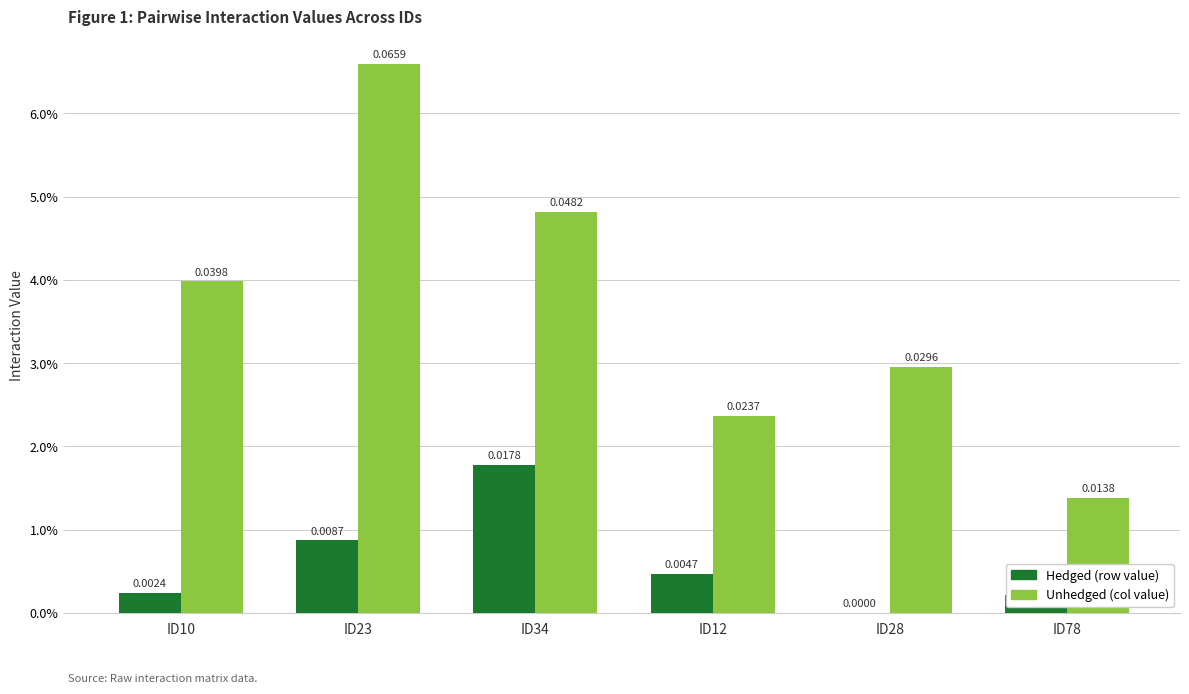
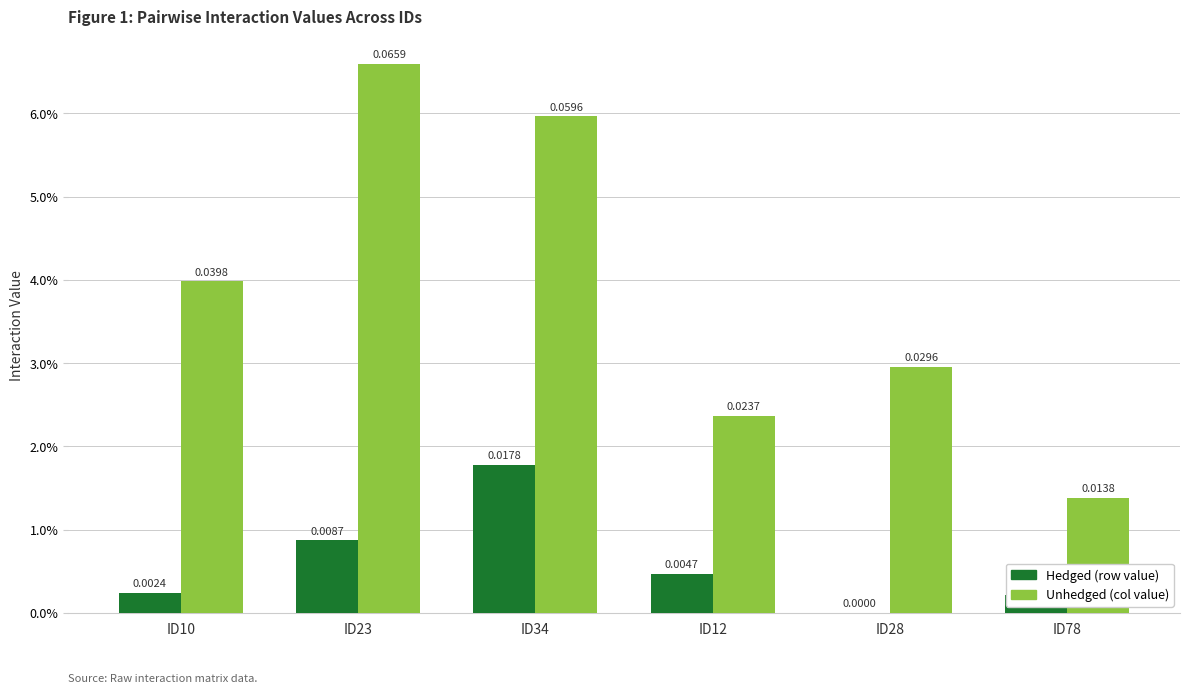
  {
    "Hedged (row value)": {
      "ID10": 0.0024,
      "ID23": 0.0087,
      "ID34": 0.0178,
      "ID12": 0.0047,
      "ID28": 0.0000
    },
    "Unhedged (col value)": {
      "ID10": 0.0398,
      "ID23": 0.0659,
-     "ID34": 0.0482,
+     "ID34": 0.0596,
      "ID12": 0.0237,
      "ID28": 0.0296,
      "ID78": 0.0138
    }
  }
